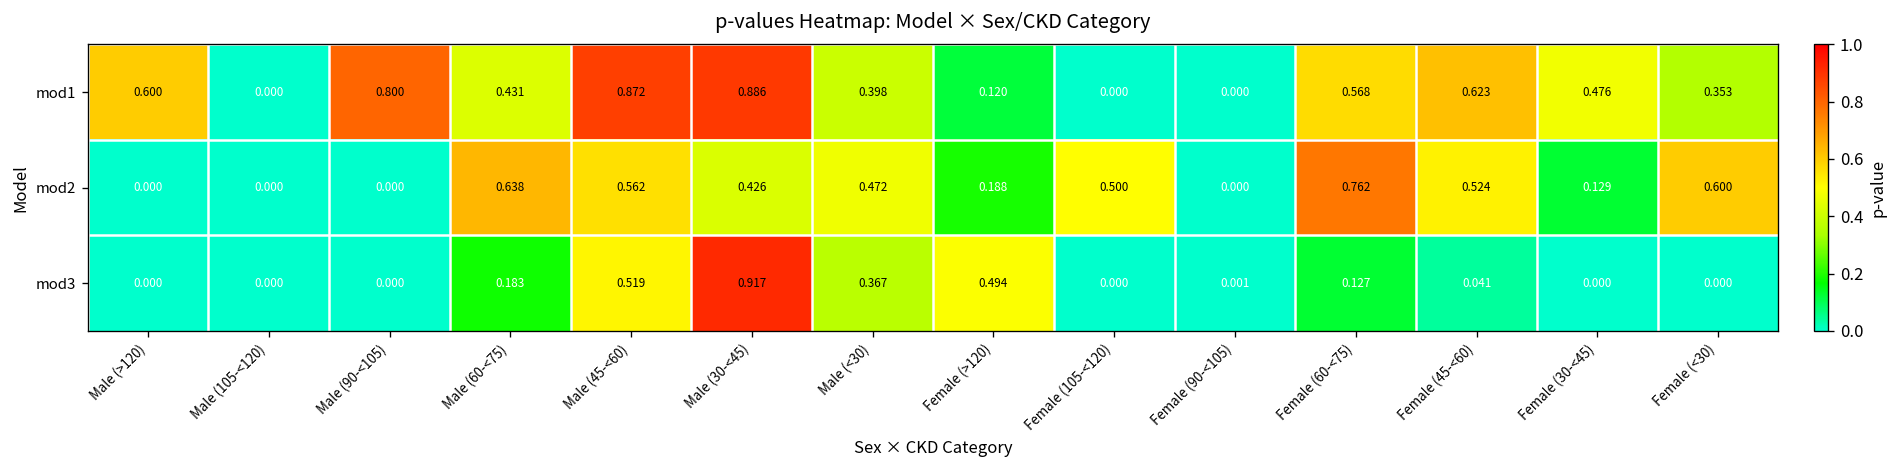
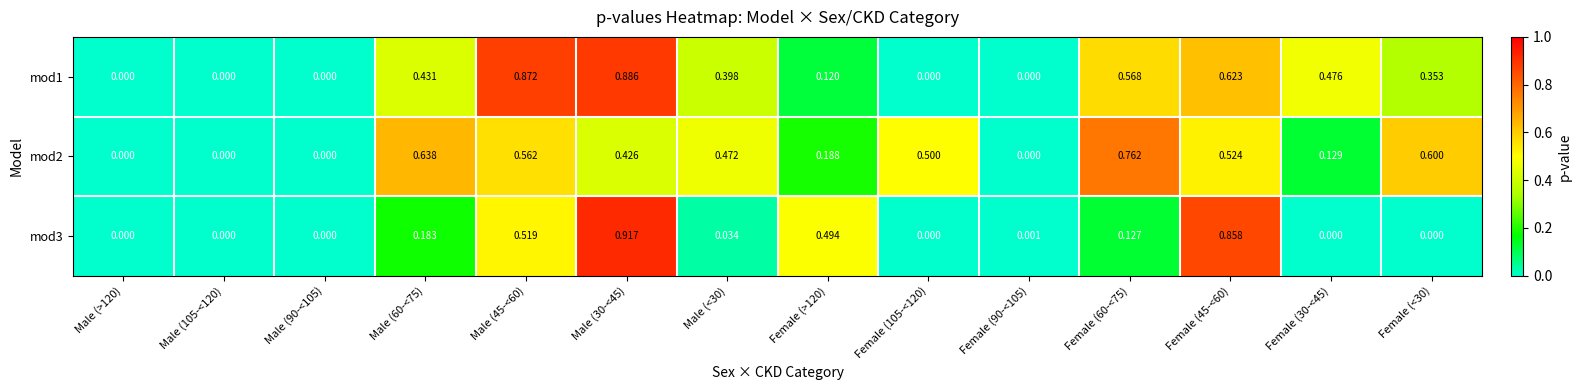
  {
    "mod1": {
-     "Male (>120)": 0.600,
+     "Male (>120)": 0.000,
      "Male (105-<120)": 0.000,
-     "Male (90-<105)": 0.800,
+     "Male (90-<105)": 0.000,
      "Male (60-<75)": 0.431,
      "Male (45-<60)": 0.872,
      "Male (30-<45)": 0.886,
      "Male (<30)": 0.398,
      "Female (>120)": 0.120,
      "Female (105-<120)": 0.000,
      "Female (90-<105)": 0.000,
      "Female (60-<75)": 0.568,
      "Female (45-<60)": 0.623,
      "Female (30-<45)": 0.476,
      "Female (<30)": 0.353
    },
    "mod2": {
      "Male (>120)": 0.000,
      "Male (105-<120)": 0.000,
      "Male (90-<105)": 0.000,
      "Male (60-<75)": 0.638,
      "Male (45-<60)": 0.562,
      "Male (30-<45)": 0.426,
      "Male (<30)": 0.472,
      "Female (>120)": 0.188,
      "Female (105-<120)": 0.500,
      "Female (90-<105)": 0.000,
      "Female (60-<75)": 0.762,
      "Female (45-<60)": 0.524,
      "Female (30-<45)": 0.129,
      "Female (<30)": 0.600
    },
    "mod3": {
      "Male (>120)": 0.000,
      "Male (105-<120)": 0.000,
      "Male (90-<105)": 0.000,
      "Male (60-<75)": 0.183,
      "Male (45-<60)": 0.519,
      "Male (30-<45)": 0.917,
-     "Male (<30)": 0.367,
+     "Male (<30)": 0.034,
      "Female (>120)": 0.494,
      "Female (105-<120)": 0.000,
      "Female (90-<105)": 0.001,
      "Female (60-<75)": 0.127,
-     "Female (45-<60)": 0.041,
+     "Female (45-<60)": 0.858,
      "Female (30-<45)": 0.000,
      "Female (<30)": 0.000
    }
  }
